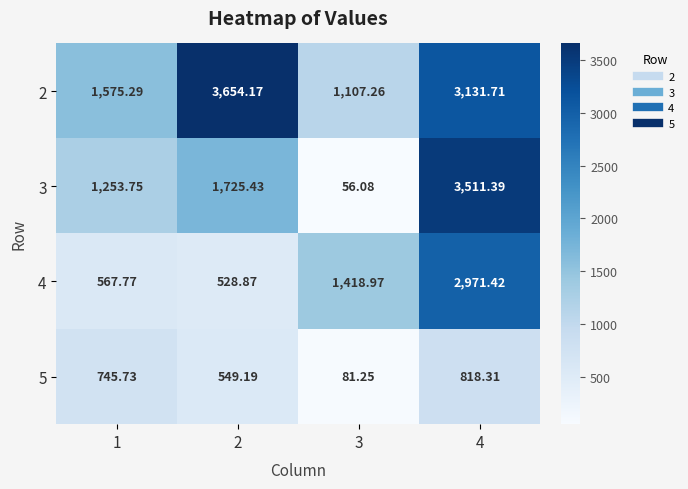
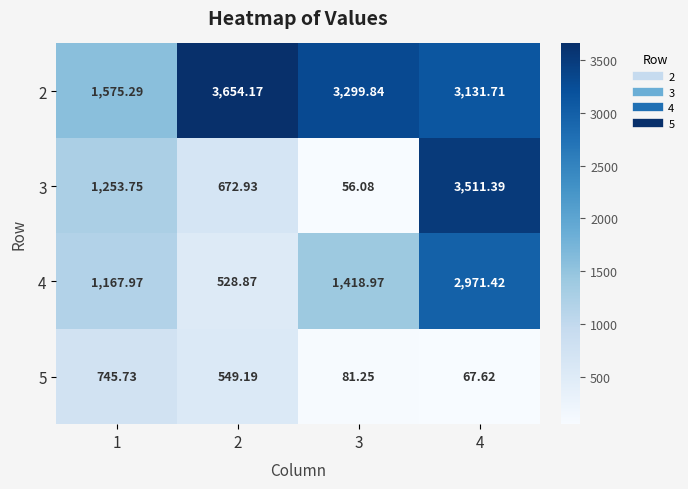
  {
    "2": {
      "1": "1,575.29",
      "2": "3,654.17",
-     "3": "1,107.26",
+     "3": "3,299.84",
      "4": "3,131.71"
    },
    "3": {
      "1": "1,253.75",
-     "2": "1,725.43",
+     "2": "672.93",
      "3": "56.08",
      "4": "3,511.39"
    },
    "4": {
-     "1": "567.77",
+     "1": "1,167.97",
      "2": "528.87",
      "3": "1,418.97",
      "4": "2,971.42"
    },
    "5": {
      "1": "745.73",
      "2": "549.19",
      "3": "81.25",
-     "4": "818.31"
+     "4": "67.62"
    }
  }
